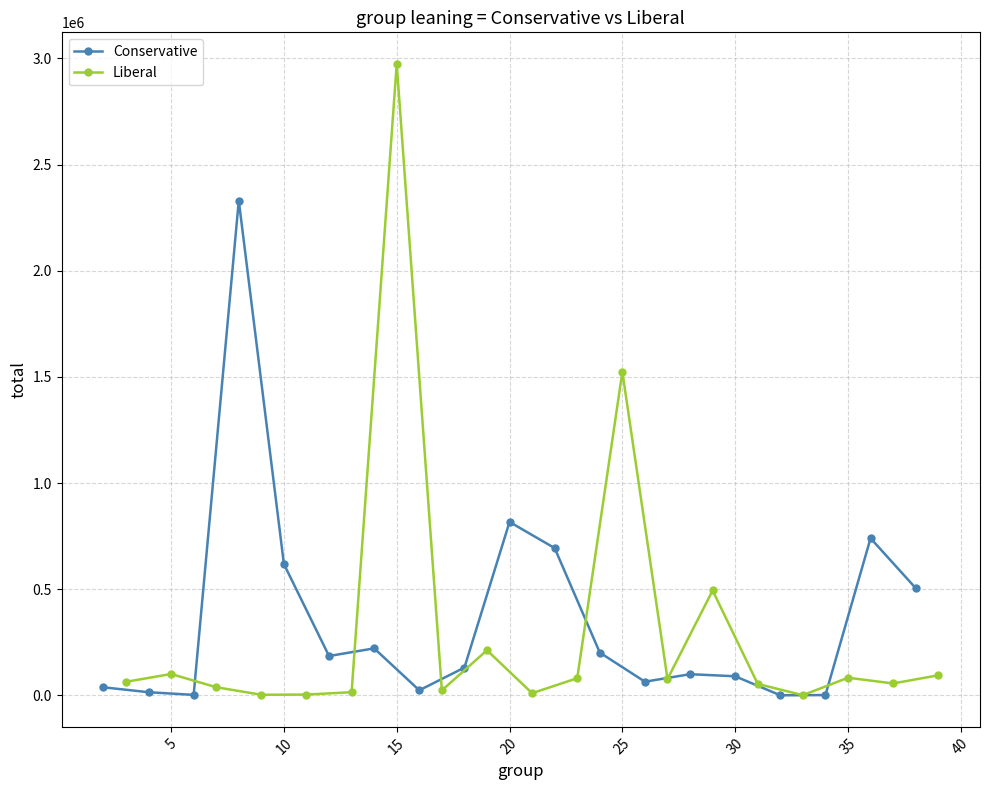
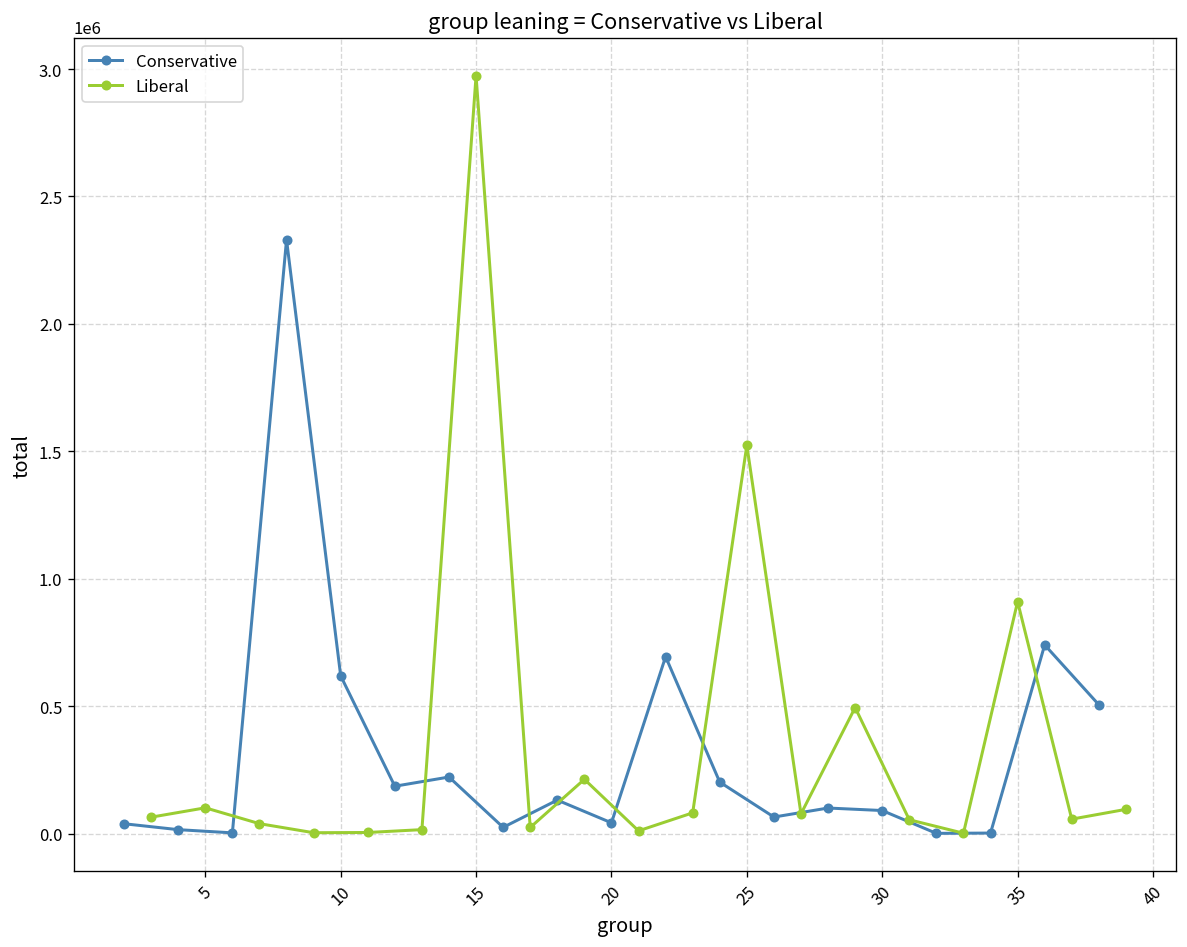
  {
    "Conservative": {
      "10": 620000,
-     "20": 820000,
+     "20": 40000,
      "30": 90000
    },
    "Liberal": {
      "5": 100000,
      "15": 2970000,
      "25": 1520000,
-     "35": 80000
+     "35": 910000
    }
  }
